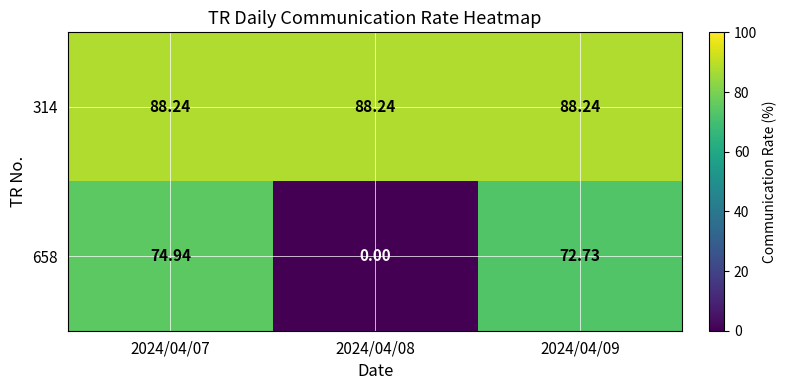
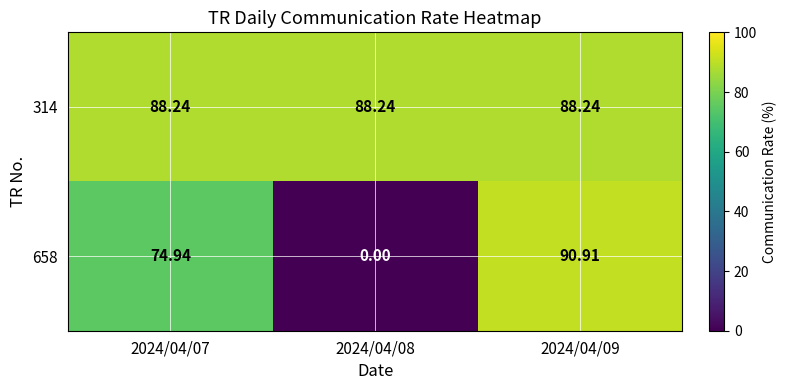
  {
    "314": {
      "2024/04/07": 88.24,
      "2024/04/08": 88.24,
      "2024/04/09": 88.24
    },
    "658": {
      "2024/04/07": 74.94,
      "2024/04/08": 0.00,
-     "2024/04/09": 72.73
+     "2024/04/09": 90.91
    }
  }
